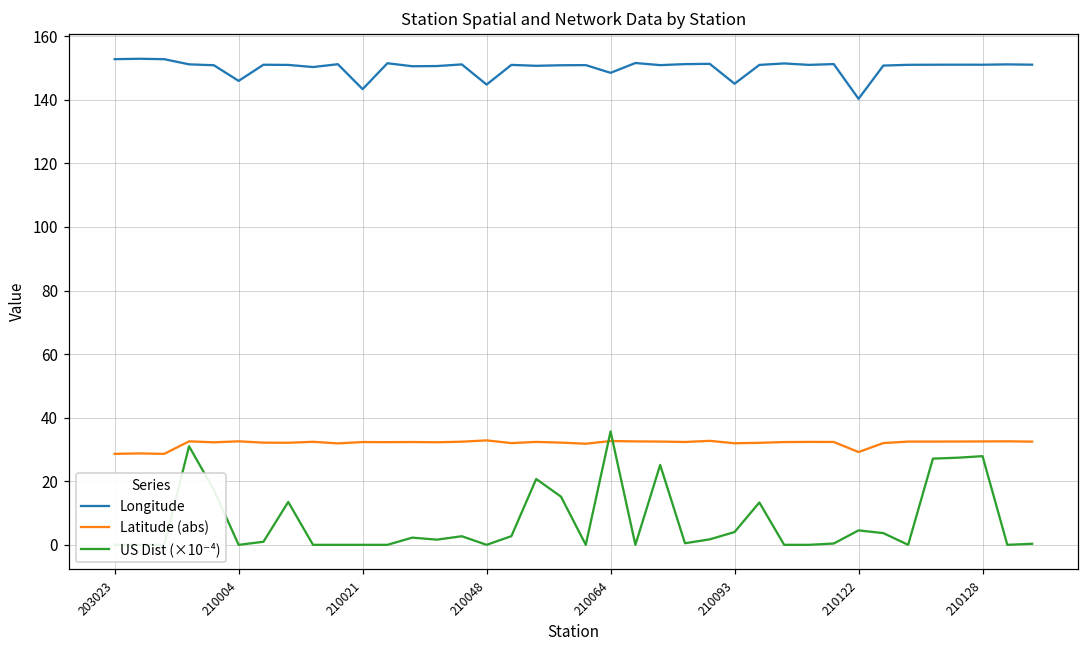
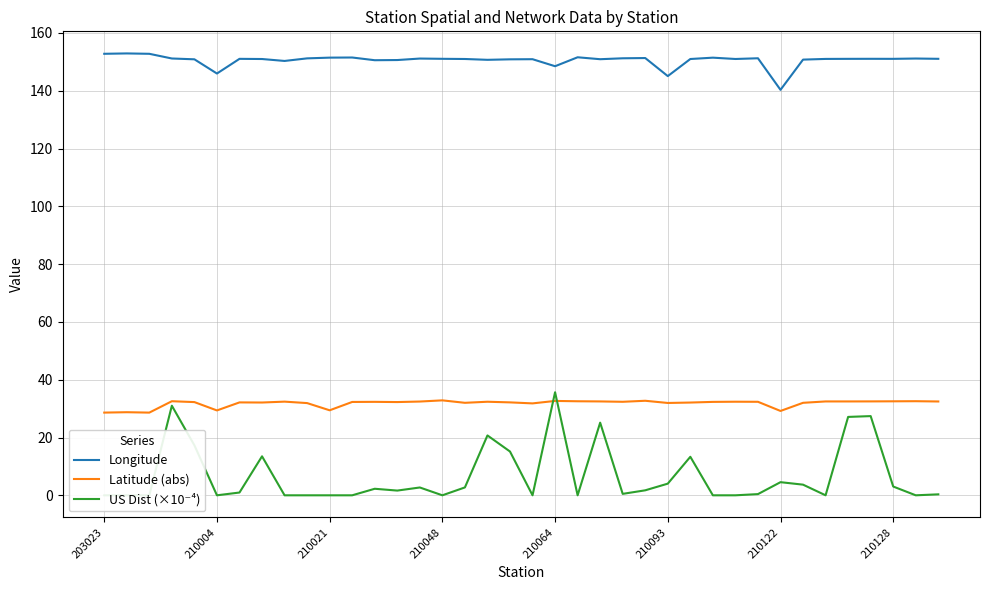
  {
    "Longitude": {
      "203023": 153,
      "210004": 146,
-     "210021": 143,
-     "210048": 145,
+     "210021": 151,
+     "210048": 151,
      "210064": 148,
      "210093": 145,
      "210122": 140,
      "210128": 151
    },
    "Latitude (abs)": {
      "203023": 29,
-     "210004": 33,
-     "210021": 32,
+     "210004": 29,
+     "210021": 29,
      "210048": 33,
      "210064": 33,
      "210093": 32,
      "210122": 29,
      "210128": 33
    },
    "US Dist (×10⁻⁴)": {
      "210004": 0,
      "210021": 0,
      "210048": 0,
      "210064": 36,
      "210093": 4,
      "210122": 5,
-     "210128": 28
+     "210128": 3
    }
  }
